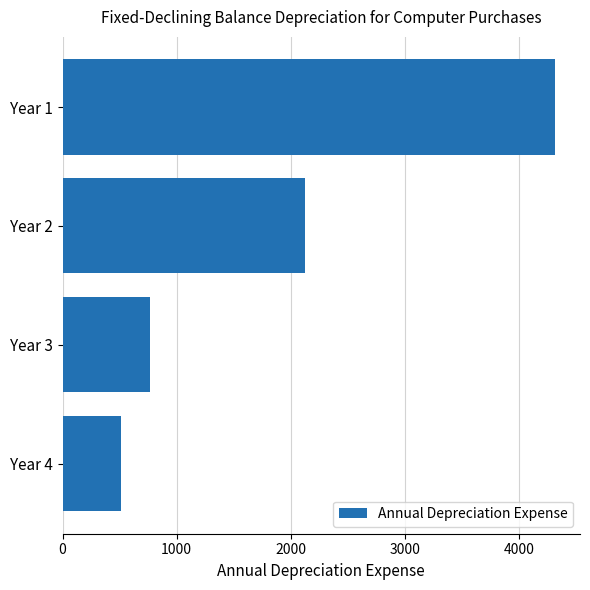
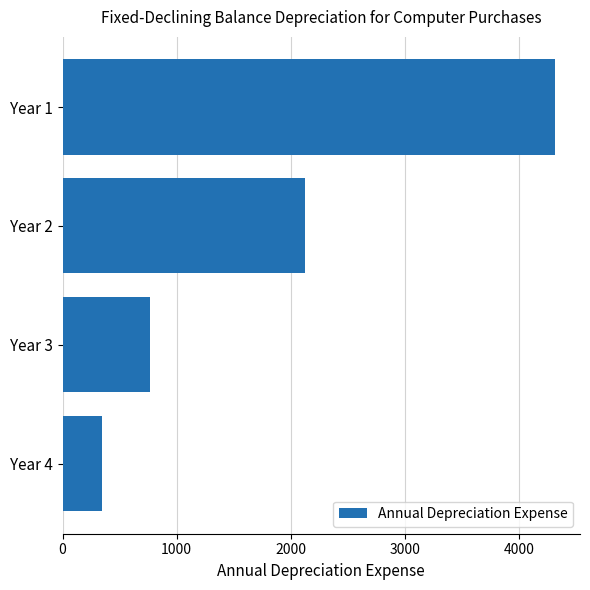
  {
    "Year 1": 4320,
    "Year 2": 2120,
    "Year 3": 770,
-   "Year 4": 510
+   "Year 4": 350
  }
